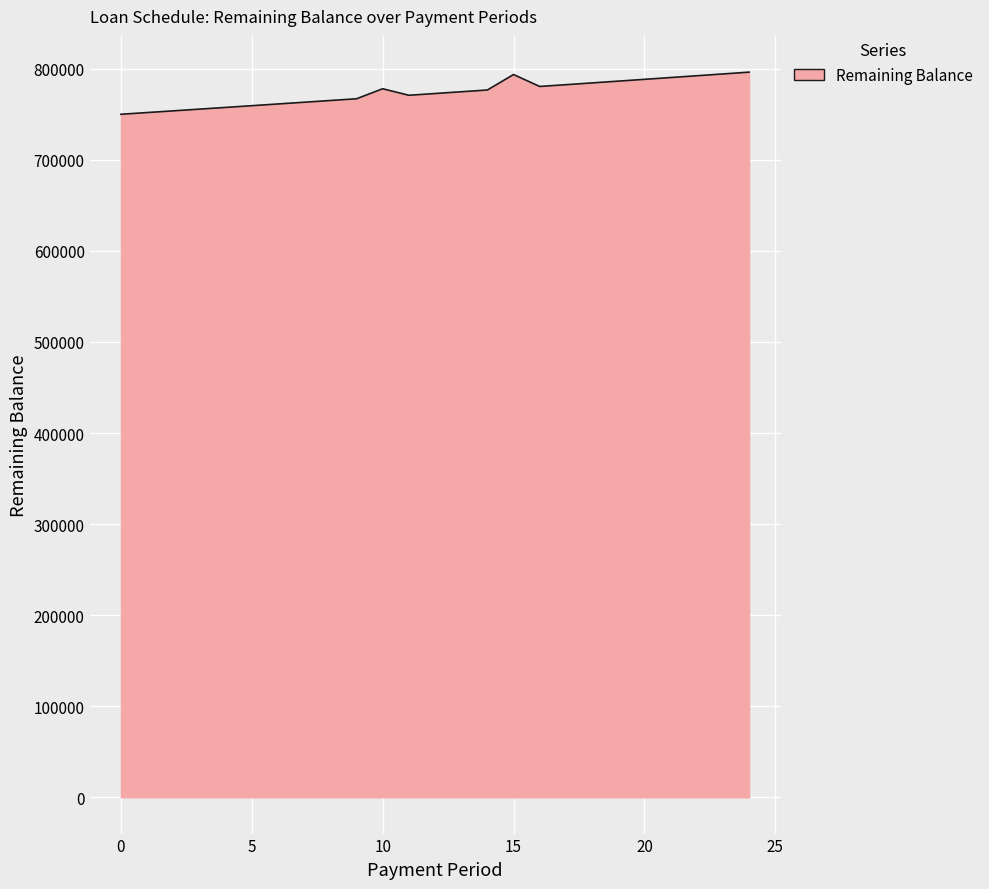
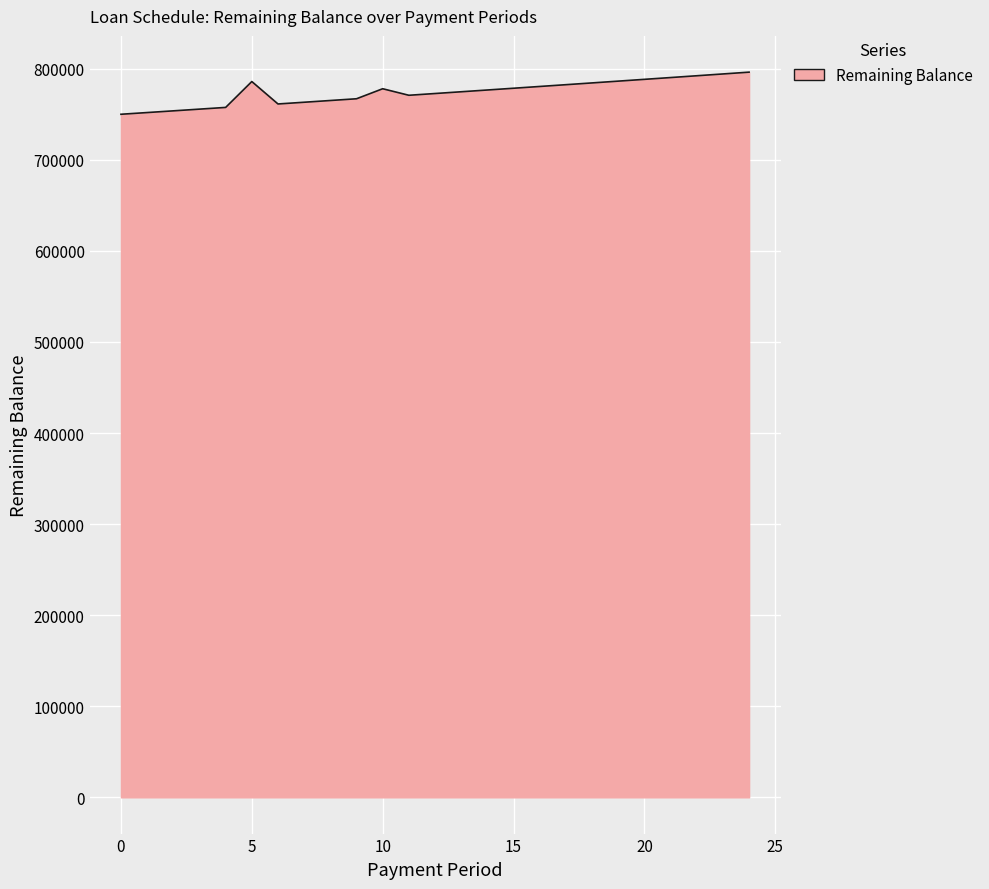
  {
    "0": 750000,
-   "5": 760000,
+   "5": 790000,
    "10": 780000,
-   "15": 790000,
+   "15": 780000,
    "20": 790000
  }
